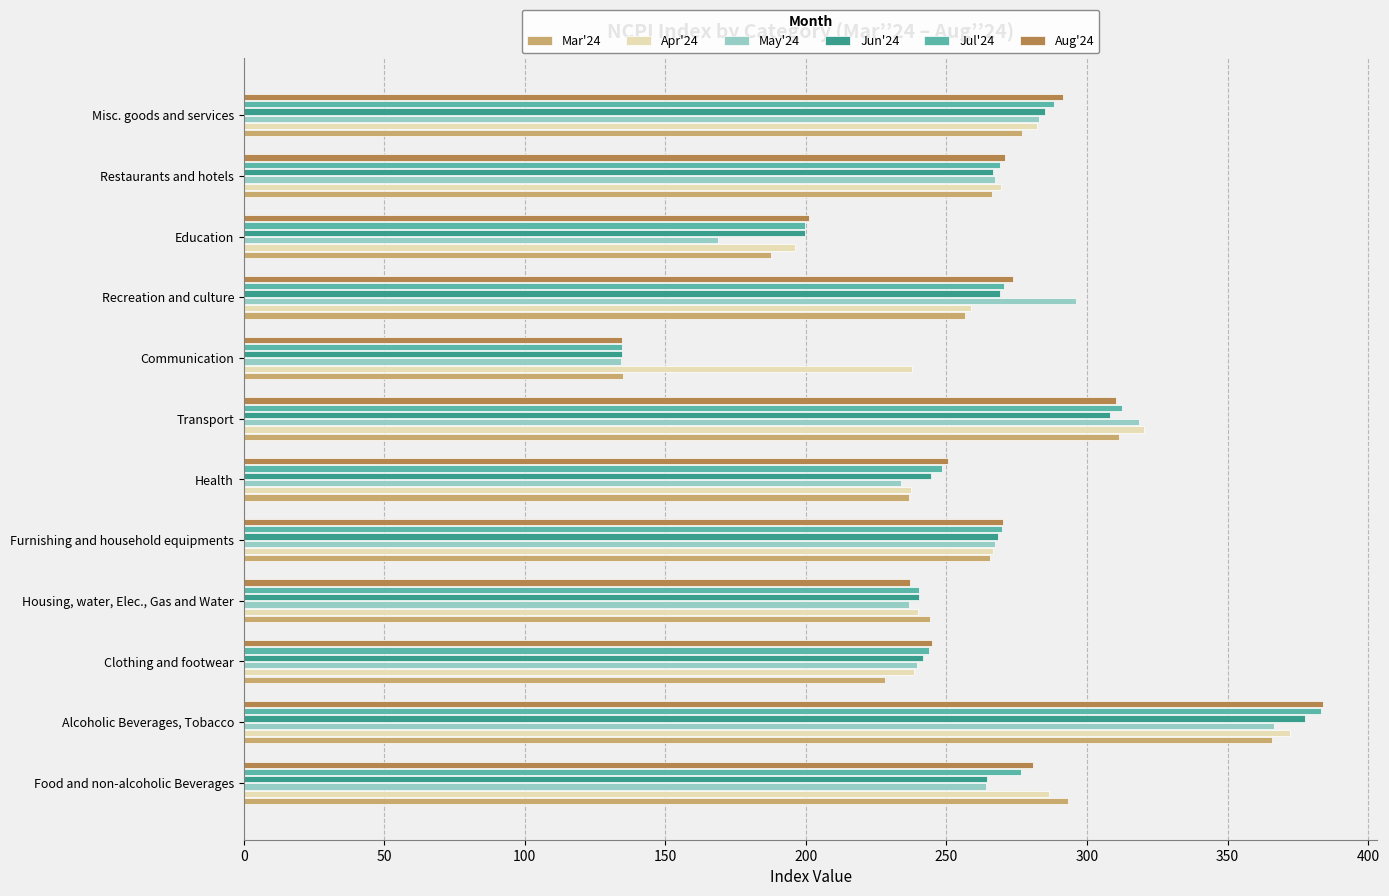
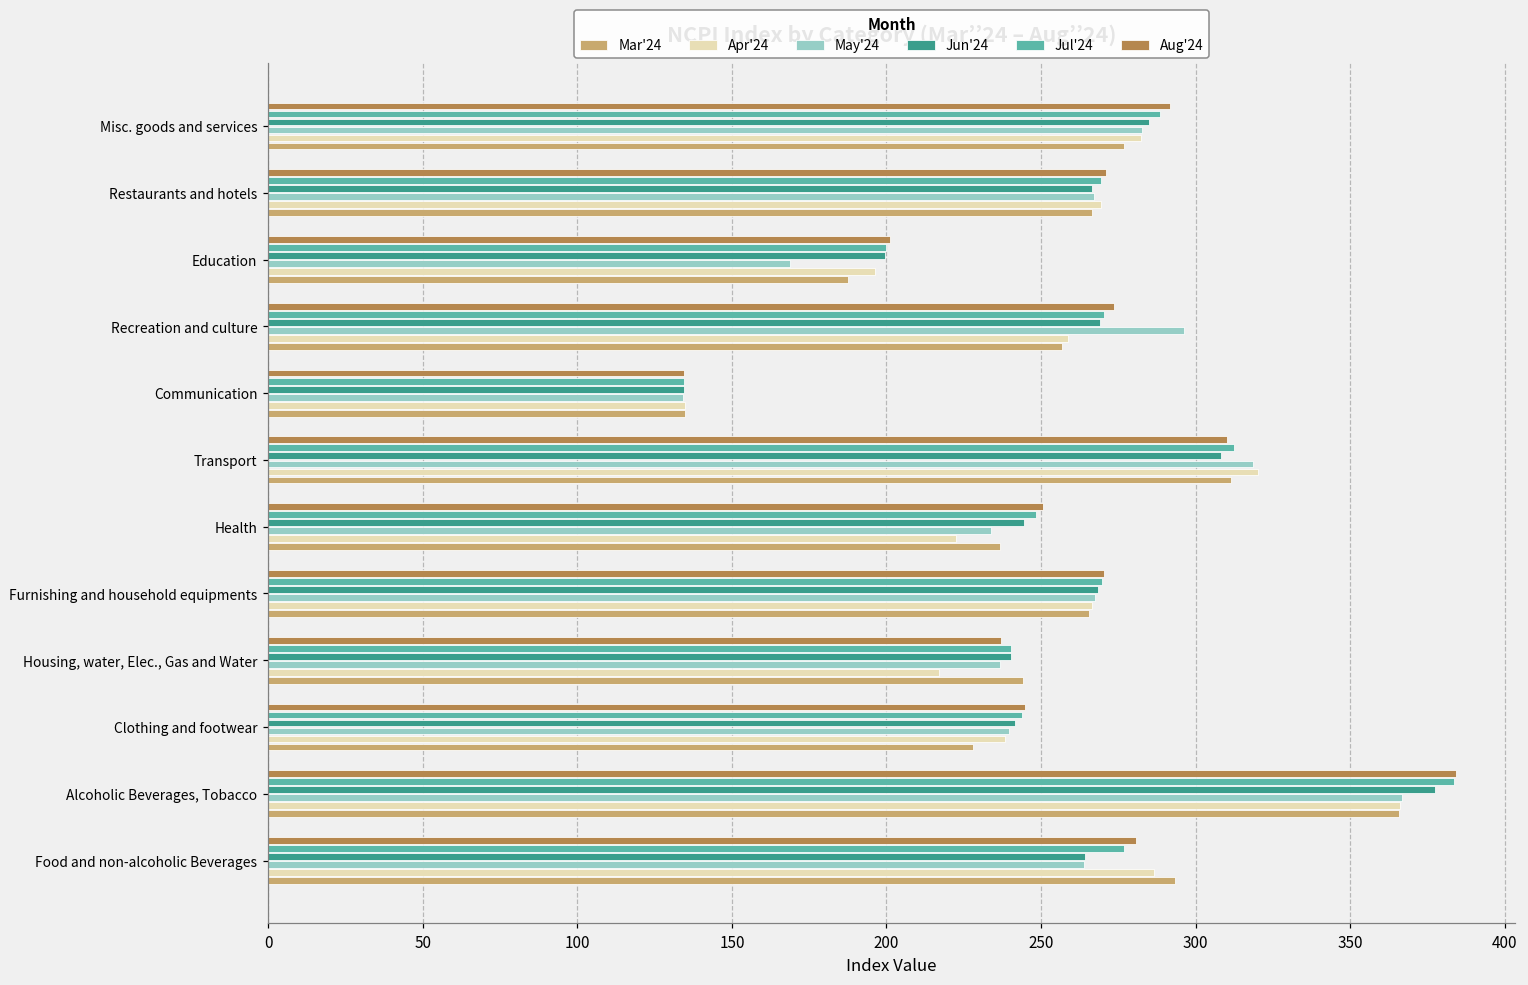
  {
    "Apr'24": {
      "Misc. goods and services": 282,
      "Restaurants and hotels": 269,
      "Education": 196,
      "Recreation and culture": 259,
-     "Communication": 238,
+     "Communication": 135,
      "Transport": 320,
-     "Health": 237,
+     "Health": 222,
      "Furnishing and household equipments": 266,
-     "Housing, water, Elec., Gas and Water": 240,
+     "Housing, water, Elec., Gas and Water": 217,
      "Clothing and footwear": 238,
-     "Alcoholic Beverages, Tobacco": 372,
+     "Alcoholic Beverages, Tobacco": 366,
      "Food and non-alcoholic Beverages": 286
    },
    "May'24": {
      "Misc. goods and services": 283,
      "Restaurants and hotels": 267,
      "Education": 169,
      "Recreation and culture": 296,
      "Communication": 134,
      "Transport": 318,
      "Health": 234,
      "Furnishing and household equipments": 267,
      "Housing, water, Elec., Gas and Water": 237,
      "Clothing and footwear": 239,
      "Alcoholic Beverages, Tobacco": 367,
      "Food and non-alcoholic Beverages": 264
    }
  }
